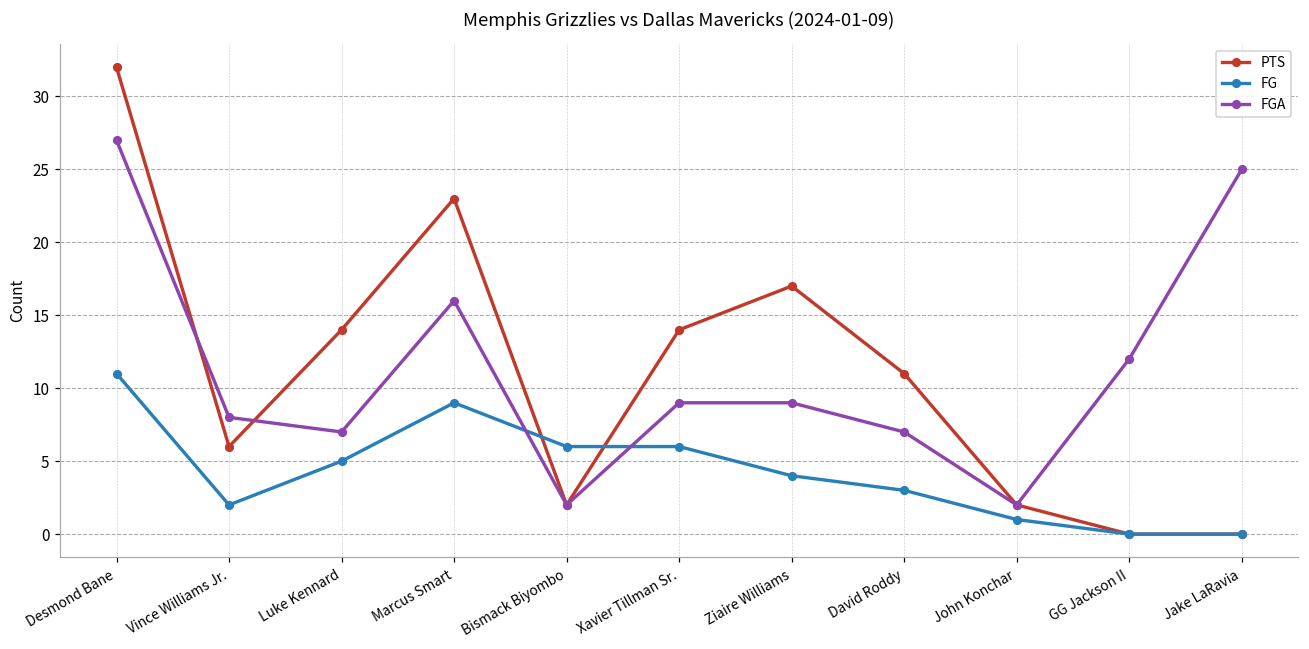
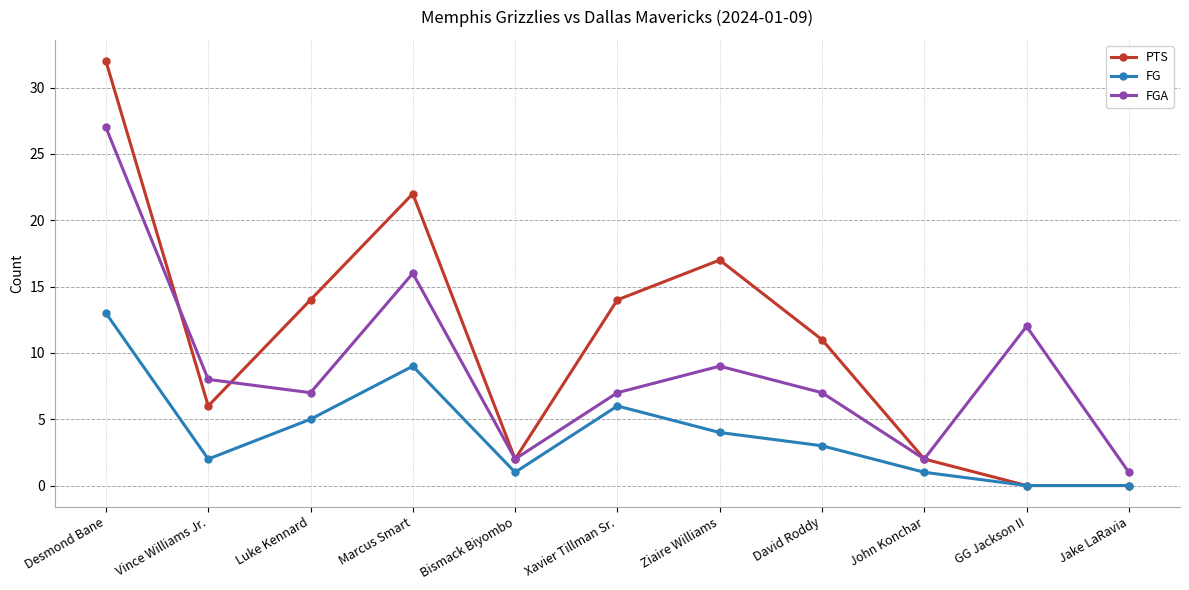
  {
    "PTS": {
      "Desmond Bane": 32,
      "Vince Williams Jr.": 6,
      "Luke Kennard": 14,
-     "Marcus Smart": 23,
+     "Marcus Smart": 22,
      "Xavier Tillman Sr.": 14,
      "Ziaire Williams": 17,
      "David Roddy": 11
    },
    "FG": {
-     "Desmond Bane": 11,
+     "Desmond Bane": 13,
      "Vince Williams Jr.": 2,
      "Luke Kennard": 5,
      "Marcus Smart": 9,
-     "Bismack Biyombo": 6,
+     "Bismack Biyombo": 1,
      "Xavier Tillman Sr.": 6,
      "Ziaire Williams": 4,
      "David Roddy": 3,
      "John Konchar": 1
    },
    "FGA": {
      "Desmond Bane": 27,
      "Vince Williams Jr.": 8,
      "Luke Kennard": 7,
      "Marcus Smart": 16,
-     "Xavier Tillman Sr.": 9,
+     "Xavier Tillman Sr.": 7,
      "Ziaire Williams": 9,
      "David Roddy": 7,
      "GG Jackson II": 12,
-     "Jake LaRavia": 25
+     "Jake LaRavia": 1
    }
  }
